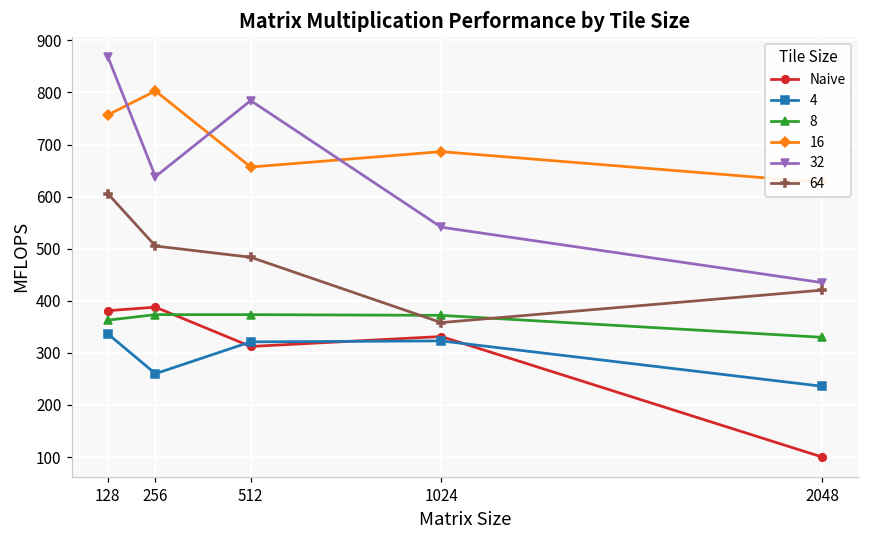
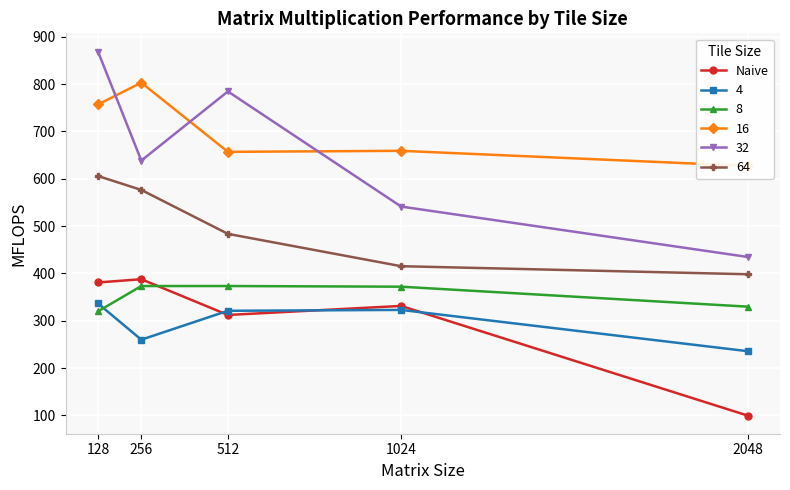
  {
    "Naive": {
      "128": 380,
      "256": 390,
      "512": 310,
      "1024": 330,
      "2048": 100
    },
    "4": {
      "128": 340,
      "256": 260,
      "512": 320,
      "1024": 320,
      "2048": 240
    },
    "8": {
-     "128": 360,
+     "128": 320,
      "256": 370,
      "512": 370,
      "1024": 370,
      "2048": 330
    },
    "16": {
      "128": 760,
      "256": 800,
      "512": 660,
-     "1024": 690
+     "1024": 660
    },
    "32": {
      "128": 870,
      "256": 640,
      "512": 780,
      "1024": 540,
      "2048": 430
    },
    "64": {
      "128": 610,
-     "256": 510,
+     "256": 580,
      "512": 480,
-     "1024": 360,
-     "2048": 420
+     "1024": 420,
+     "2048": 400
    }
  }
